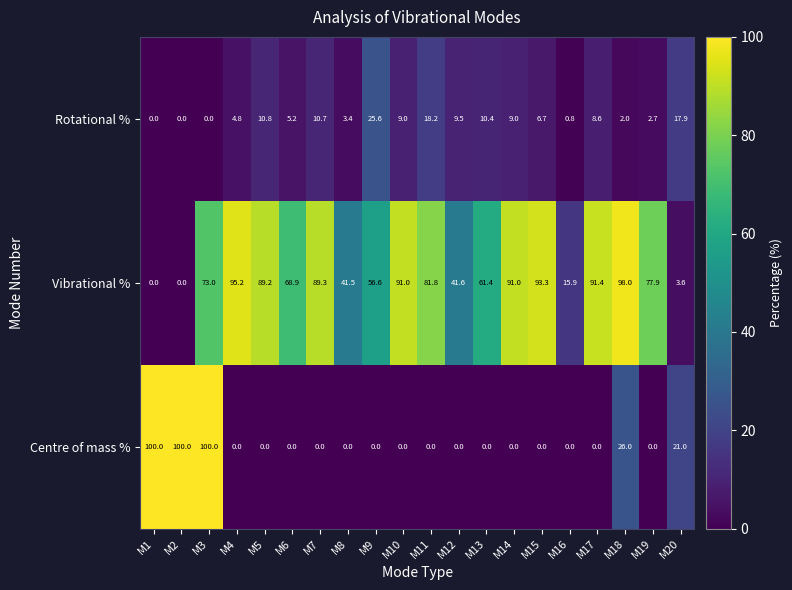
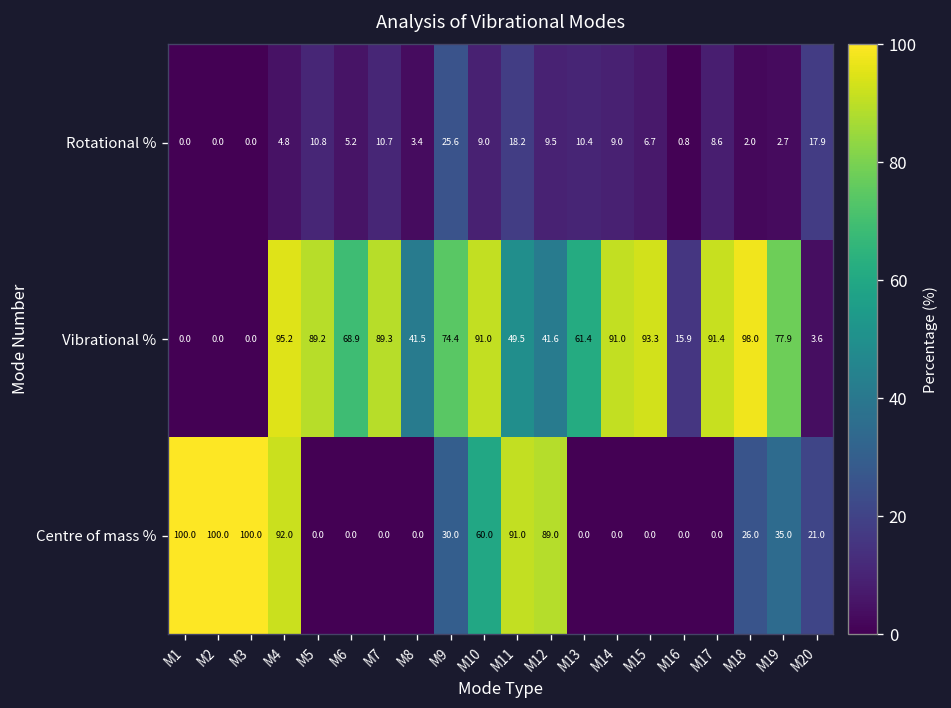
  {
    "Rotational %": {
      "M1": 0.0,
      "M2": 0.0,
      "M3": 0.0,
      "M4": 4.8,
      "M5": 10.8,
      "M6": 5.2,
      "M7": 10.7,
      "M8": 3.4,
      "M9": 25.6,
      "M10": 9.0,
      "M11": 18.2,
      "M12": 9.5,
      "M13": 10.4,
      "M14": 9.0,
      "M15": 6.7,
      "M16": 0.8,
      "M17": 8.6,
      "M18": 2.0,
      "M19": 2.7,
      "M20": 17.9
    },
    "Vibrational %": {
      "M1": 0.0,
      "M2": 0.0,
-     "M3": 73.0,
+     "M3": 0.0,
      "M4": 95.2,
      "M5": 89.2,
      "M6": 68.9,
      "M7": 89.3,
      "M8": 41.5,
-     "M9": 56.6,
+     "M9": 74.4,
      "M10": 91.0,
-     "M11": 81.8,
+     "M11": 49.5,
      "M12": 41.6,
      "M13": 61.4,
      "M14": 91.0,
      "M15": 93.3,
      "M16": 15.9,
      "M17": 91.4,
      "M18": 98.0,
      "M19": 77.9,
      "M20": 3.6
    },
    "Centre of mass %": {
      "M1": 100.0,
      "M2": 100.0,
      "M3": 100.0,
-     "M4": 0.0,
+     "M4": 92.0,
      "M5": 0.0,
      "M6": 0.0,
      "M7": 0.0,
      "M8": 0.0,
-     "M9": 0.0,
-     "M10": 0.0,
-     "M11": 0.0,
-     "M12": 0.0,
+     "M9": 30.0,
+     "M10": 60.0,
+     "M11": 91.0,
+     "M12": 89.0,
      "M13": 0.0,
      "M14": 0.0,
      "M15": 0.0,
      "M16": 0.0,
      "M17": 0.0,
      "M18": 26.0,
-     "M19": 0.0,
+     "M19": 35.0,
      "M20": 21.0
    }
  }
